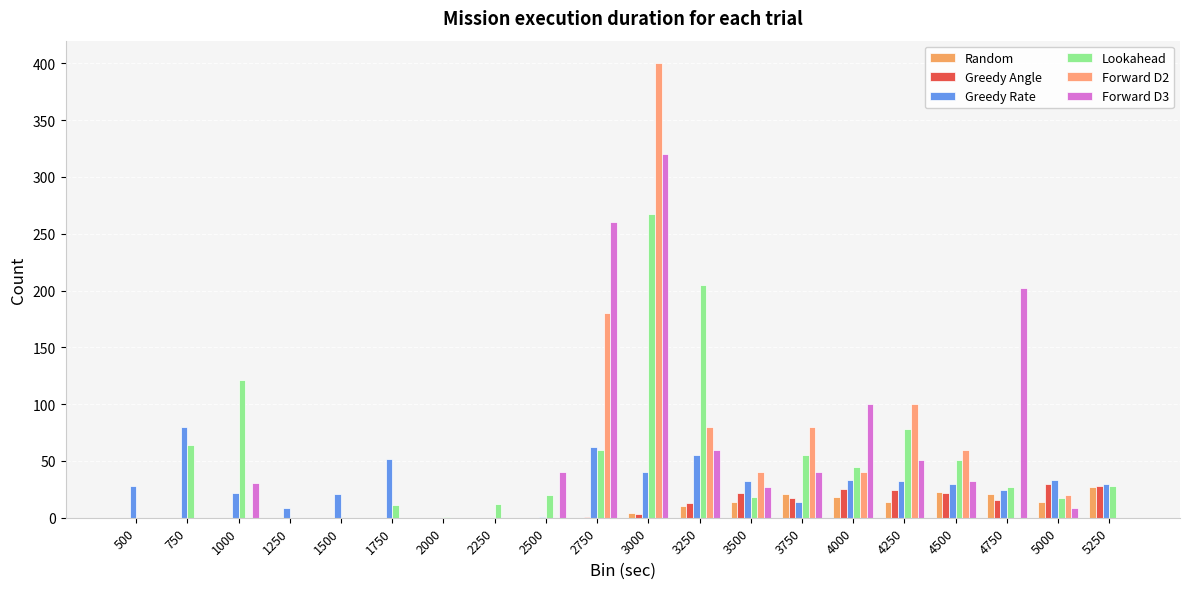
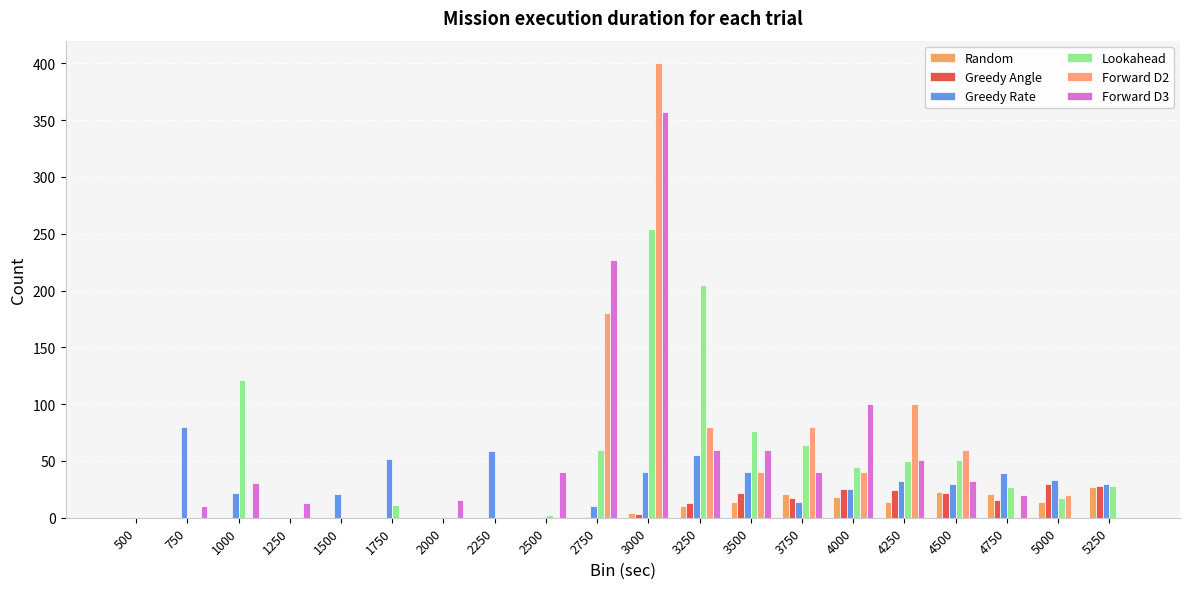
  {
    "Greedy Angle": {
      "500": 0,
      "750": 0,
      "1000": 0,
      "1250": 0,
      "1500": 0,
      "1750": 0,
      "2000": 0,
      "2250": 0,
      "2500": 0,
      "3000": 3,
      "3250": 13,
      "3500": 22,
      "3750": 17,
      "4000": 25,
      "4250": 24,
      "4500": 22,
      "4750": 16,
      "5000": 30,
      "5250": 28
    },
    "Greedy Rate": {
-     "500": 28,
+     "500": 0,
      "750": 80,
      "1000": 22,
-     "1250": 9,
+     "1250": 0,
      "1500": 21,
      "1750": 52,
      "2000": 0,
-     "2250": 0,
-     "2750": 62,
+     "2250": 59,
+     "2750": 10,
      "3000": 40,
      "3250": 55,
-     "3500": 32,
+     "3500": 40,
      "3750": 14,
-     "4000": 33,
+     "4000": 25,
      "4250": 32,
      "4500": 30,
-     "4750": 24,
+     "4750": 39,
      "5000": 33,
      "5250": 30
    },
    "Lookahead": {
      "500": 0,
-     "750": 64,
+     "750": 0,
      "1000": 121,
      "1250": 0,
      "1500": 0,
      "1750": 11,
-     "2250": 12,
-     "2500": 20,
+     "2250": 0,
+     "2500": 2,
      "2750": 60,
-     "3000": 267,
+     "3000": 254,
      "3250": 205,
-     "3500": 18,
-     "3750": 55,
+     "3500": 76,
+     "3750": 64,
      "4000": 45,
-     "4250": 78,
+     "4250": 50,
      "4500": 51,
      "4750": 27,
      "5000": 17,
      "5250": 28
    },
    "Forward D3": {
      "500": 0,
-     "750": 0,
+     "750": 10,
      "1000": 31,
-     "1250": 0,
+     "1250": 13,
      "1500": 0,
      "1750": 0,
-     "2000": 0,
+     "2000": 16,
      "2250": 0,
      "2500": 40,
-     "2750": 260,
-     "3000": 320,
+     "2750": 227,
+     "3000": 357,
      "3250": 60,
-     "3500": 27,
+     "3500": 60,
      "3750": 40,
      "4000": 100,
      "4250": 51,
      "4500": 32,
-     "4750": 202,
-     "5000": 9,
+     "4750": 20,
+     "5000": 0,
      "5250": 0
    }
  }
